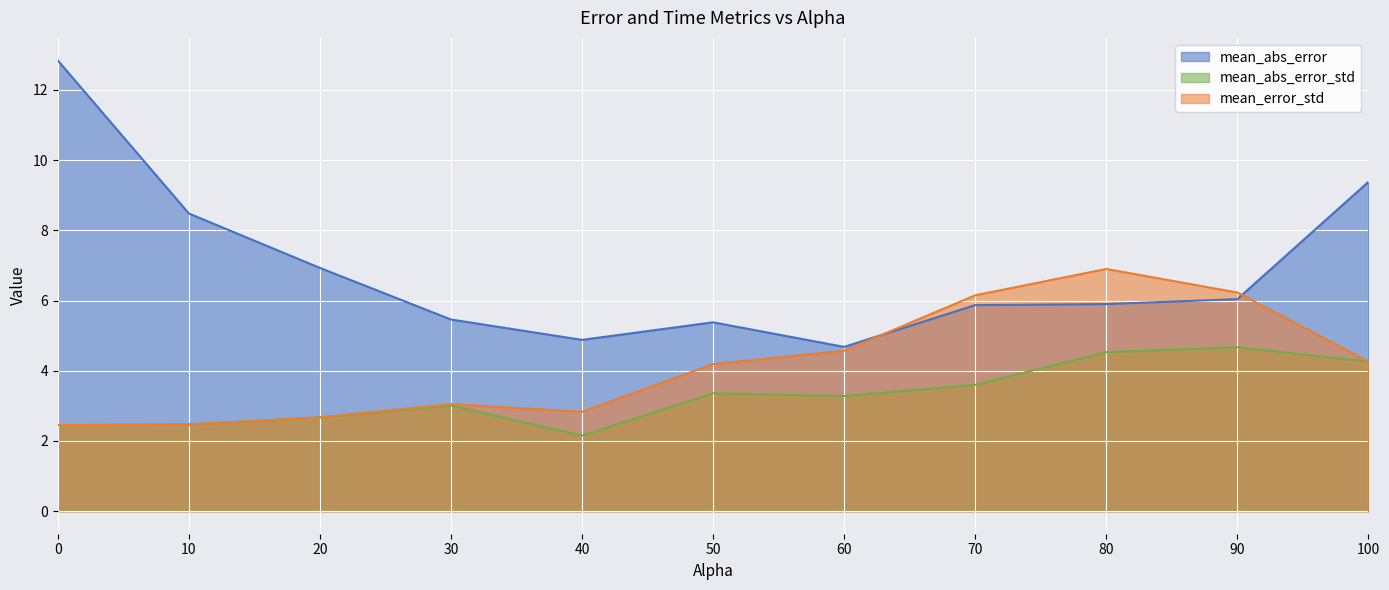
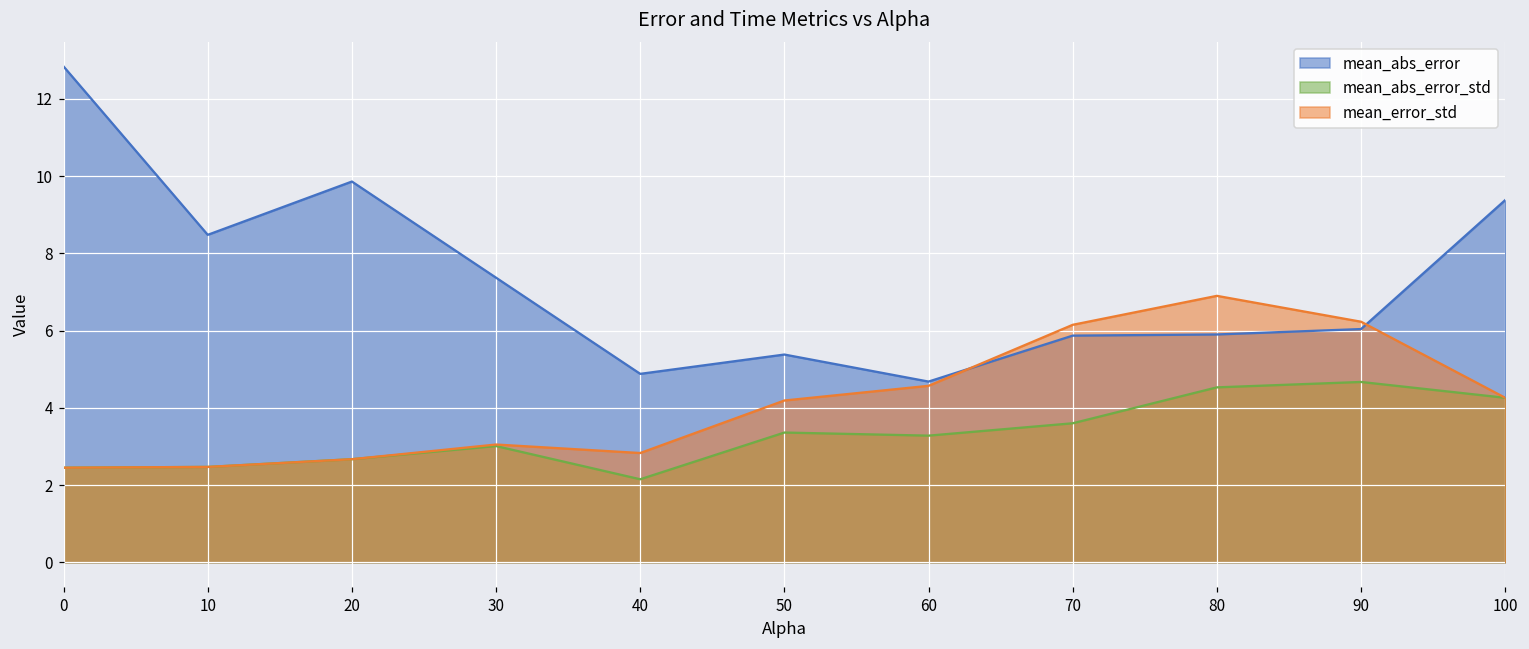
  {
    "mean_abs_error": {
      "0": 12.8,
      "10": 8.5,
-     "20": 6.9,
-     "30": 5.5,
+     "20": 9.9,
+     "30": 7.4,
      "40": 4.9,
      "50": 5.4,
      "60": 4.7,
      "70": 5.9,
      "80": 5.9,
      "90": 6.0,
      "100": 9.4
    },
    "mean_abs_error_std": {
      "40": 2.2,
      "50": 3.4,
      "60": 3.3,
      "70": 3.6,
      "80": 4.5,
      "90": 4.7
    },
    "mean_error_std": {
      "40": 2.8,
      "50": 4.2,
      "60": 4.6,
      "70": 6.2,
      "80": 6.9,
      "90": 6.2
    }
  }
